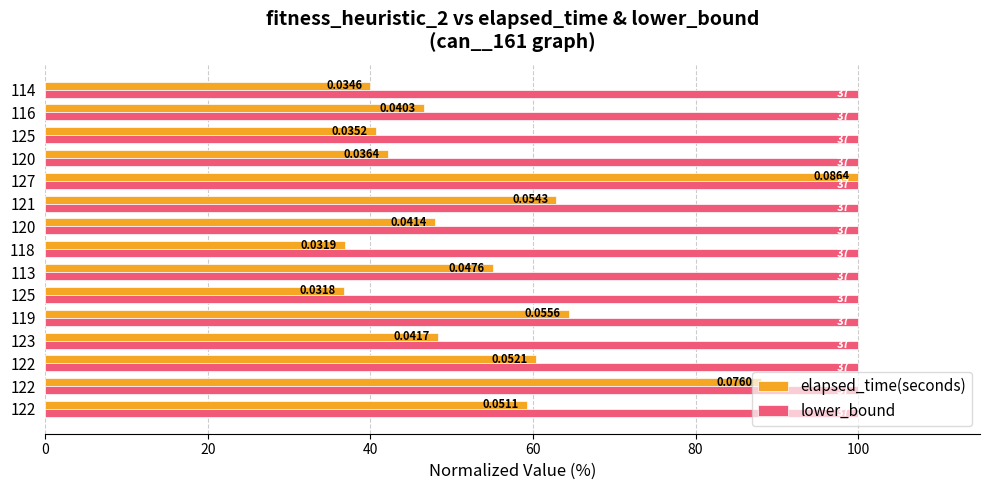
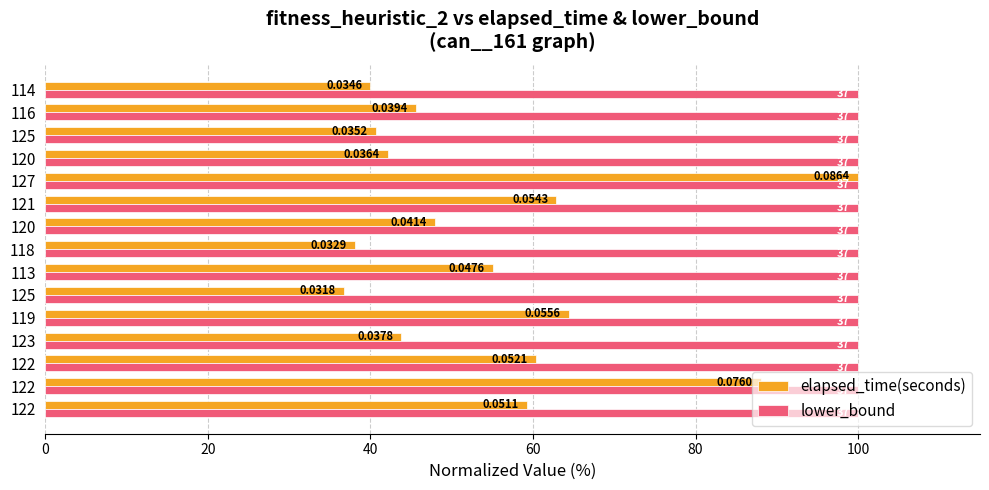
  {
    "elapsed_time(seconds)": {
-     "116": 0.0403,
-     "118": 0.0319,
-     "123": 0.0417
+     "116": 0.0394,
+     "118": 0.0329,
+     "123": 0.0378
    },
    "lower_bound": {
      "114": 100,
      "116": 100,
      "121": 100,
      "118": 100,
      "113": 100,
      "119": 100,
      "123": 100
    }
  }
